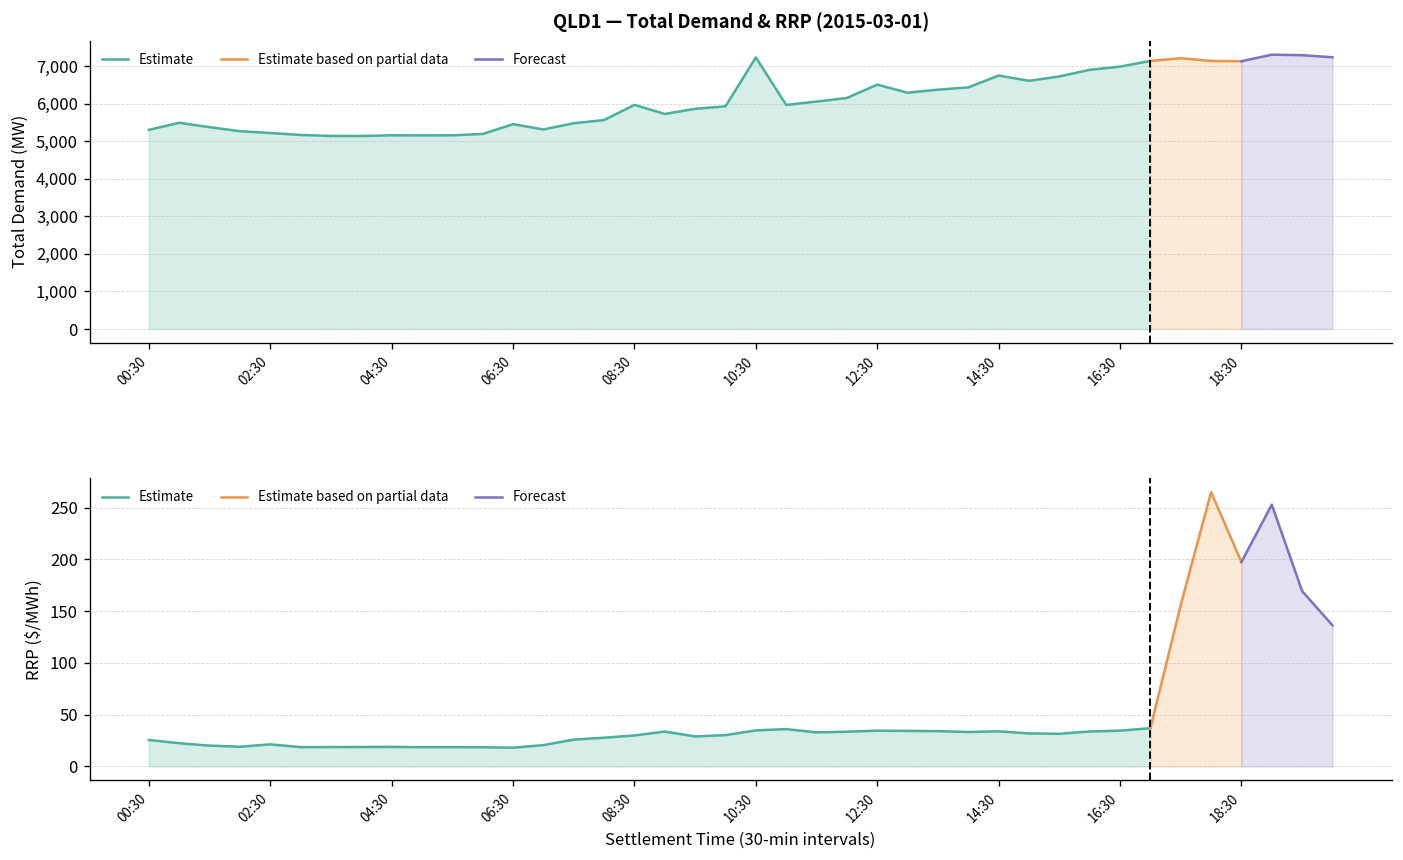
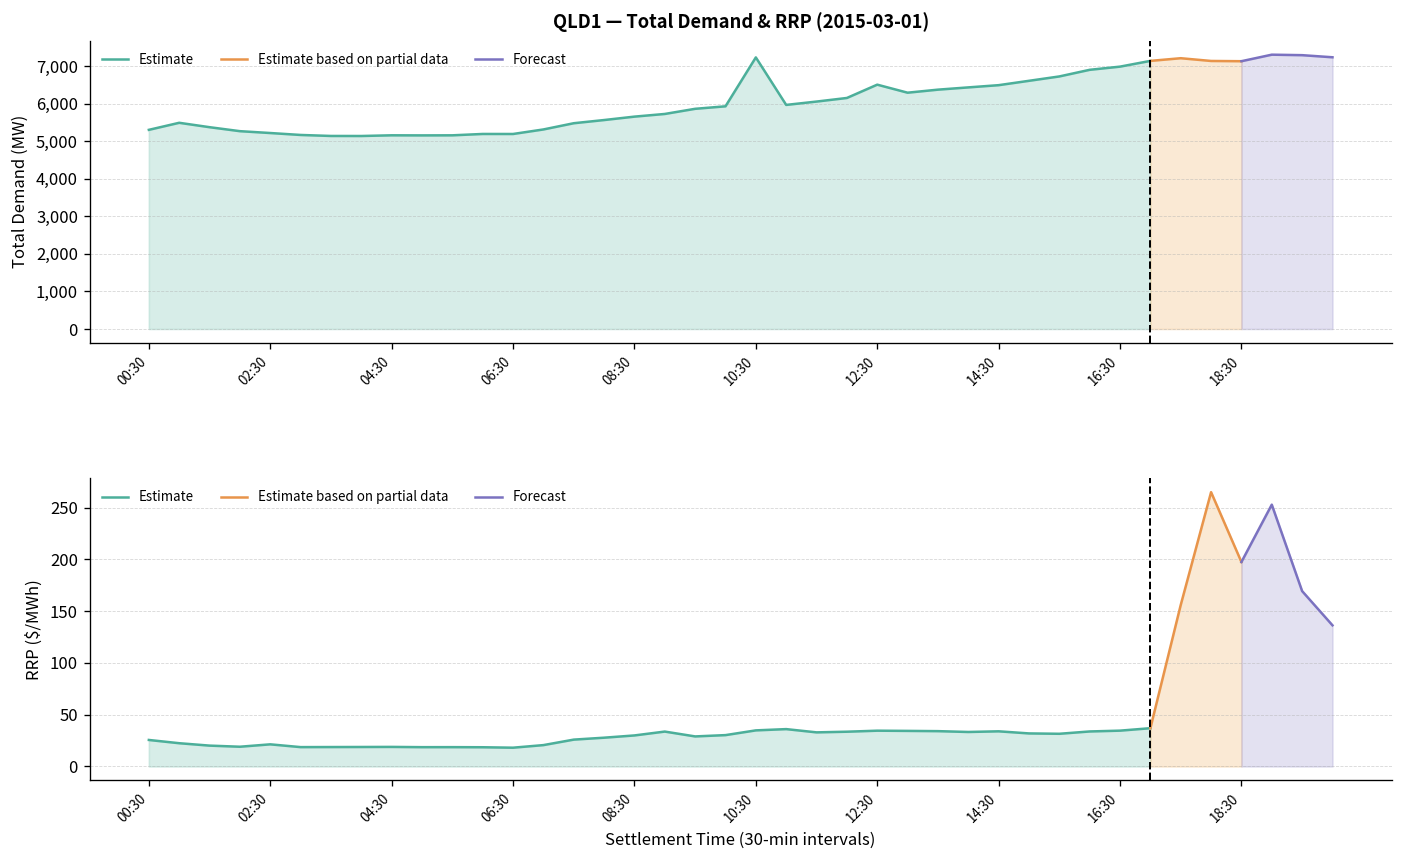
  {
    "QLD1 — Total Demand & RRP (2015-03-01)": {
      "Estimate": {
        "00:30": "5,300",
        "02:30": "5,200",
        "04:30": "5,200",
-       "06:30": "5,500",
-       "08:30": "6,000",
+       "06:30": "5,200",
+       "08:30": "5,700",
        "10:30": "7,200",
        "12:30": "6,500",
-       "14:30": "6,800",
+       "14:30": "6,500",
        "16:30": "7,000"
      }
    }
  }
